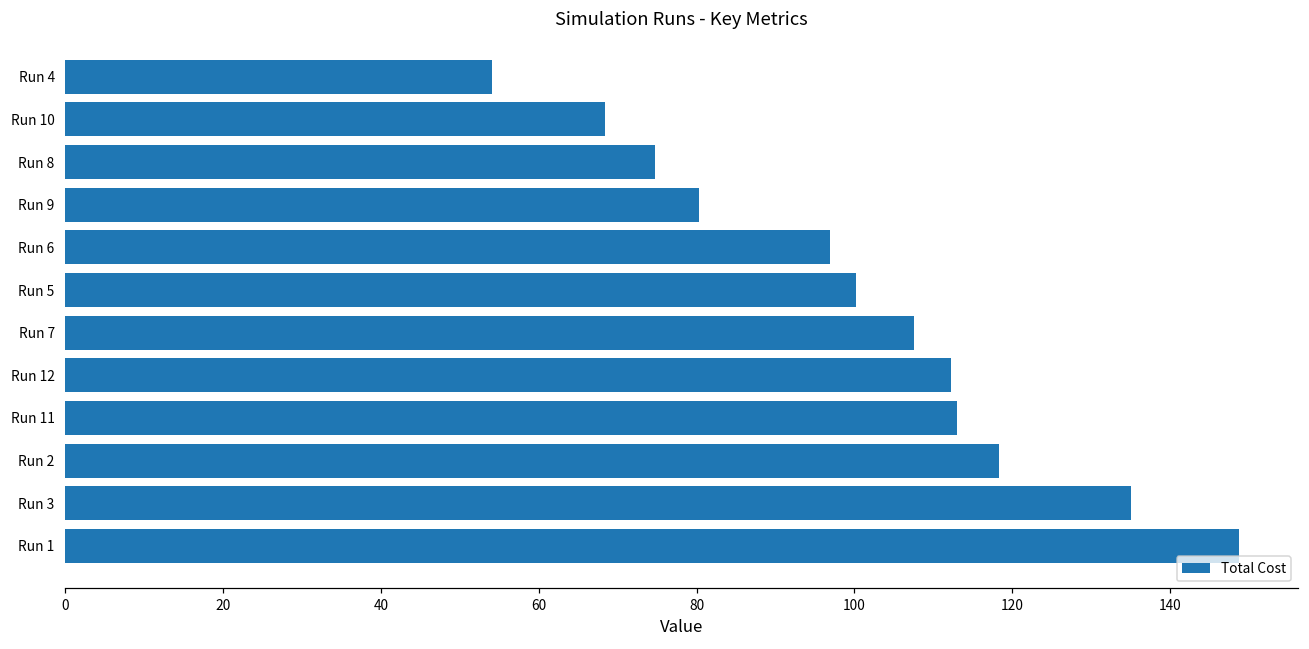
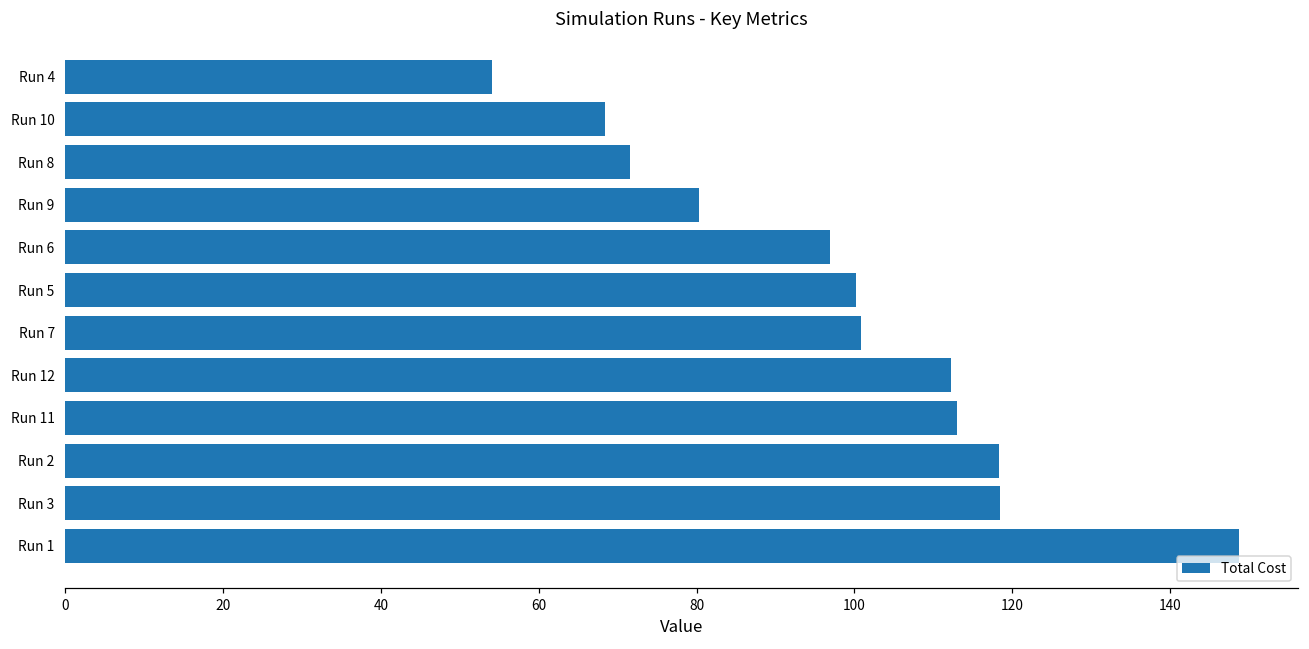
  {
    "Run 4": 54,
    "Run 10": 68,
-   "Run 8": 75,
+   "Run 8": 72,
    "Run 9": 80,
    "Run 6": 97,
    "Run 5": 100,
-   "Run 7": 108,
+   "Run 7": 101,
    "Run 12": 112,
    "Run 11": 113,
    "Run 2": 118,
-   "Run 3": 135,
+   "Run 3": 118,
    "Run 1": 149
  }
